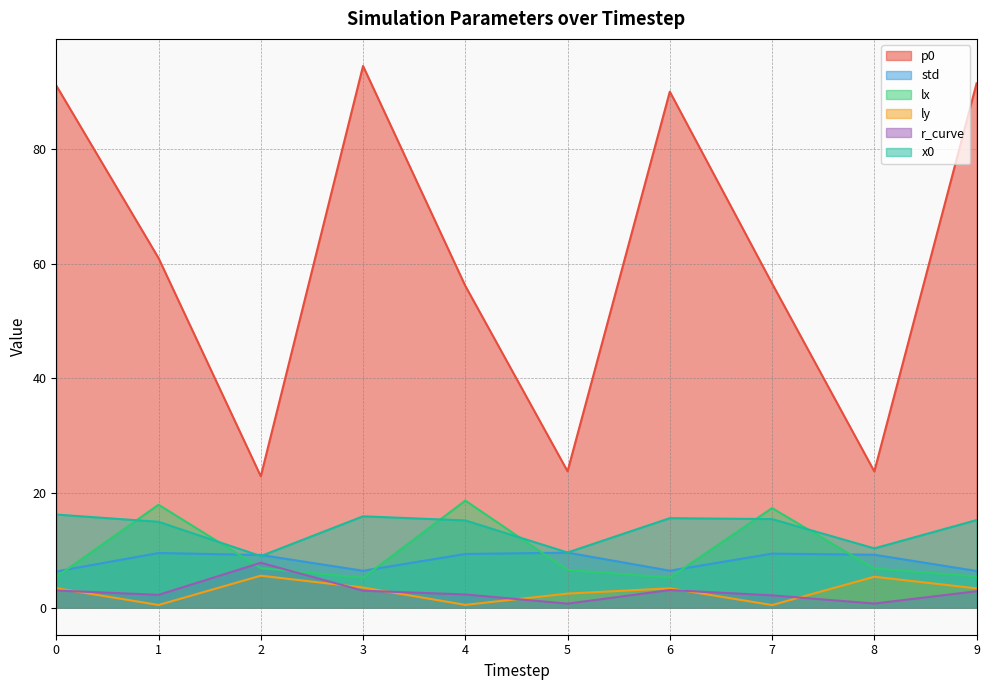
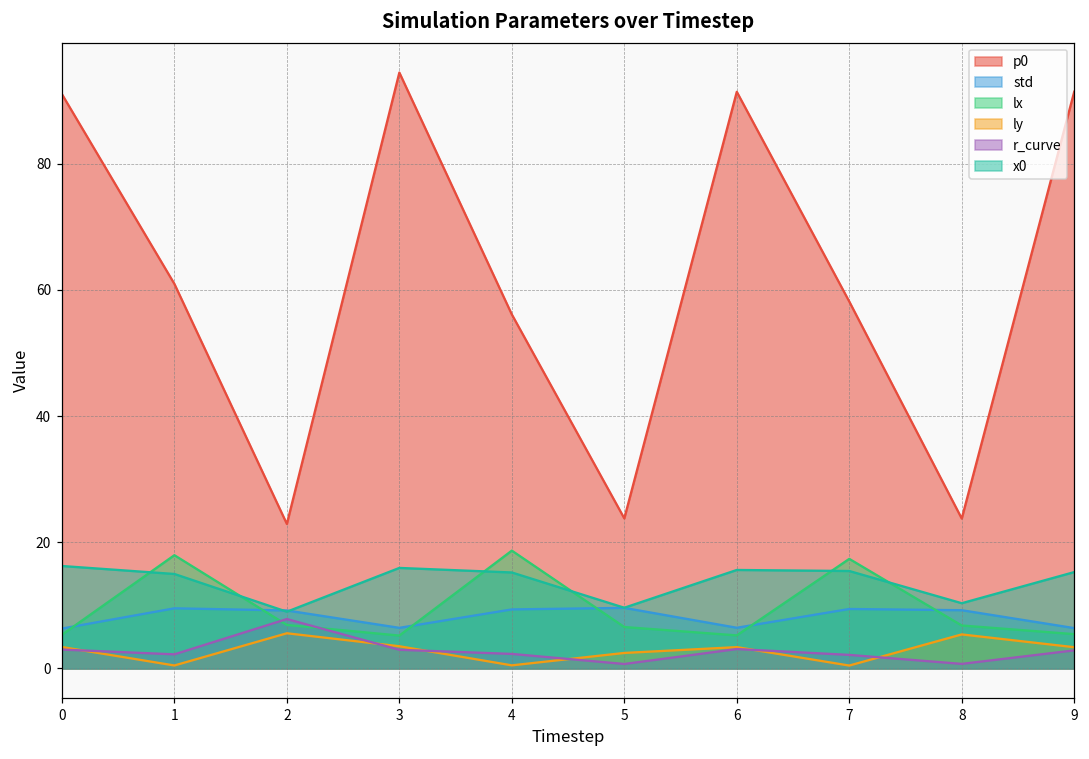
  {
    "p0": {
      "0": 91,
      "1": 61,
      "2": 23,
      "3": 94,
      "4": 56,
      "5": 24,
-     "6": 90,
-     "7": 57,
+     "6": 91,
+     "7": 58,
      "8": 24,
      "9": 91
    },
    "ly": {
      "1": 0,
      "2": 6,
      "3": 4,
      "4": 0,
      "5": 2,
      "7": 0,
      "8": 5,
      "9": 3
    },
    "r_curve": {
      "1": 2,
      "2": 8,
      "3": 3,
      "4": 2,
      "5": 1,
      "7": 2,
      "8": 1,
      "9": 3
    }
  }
